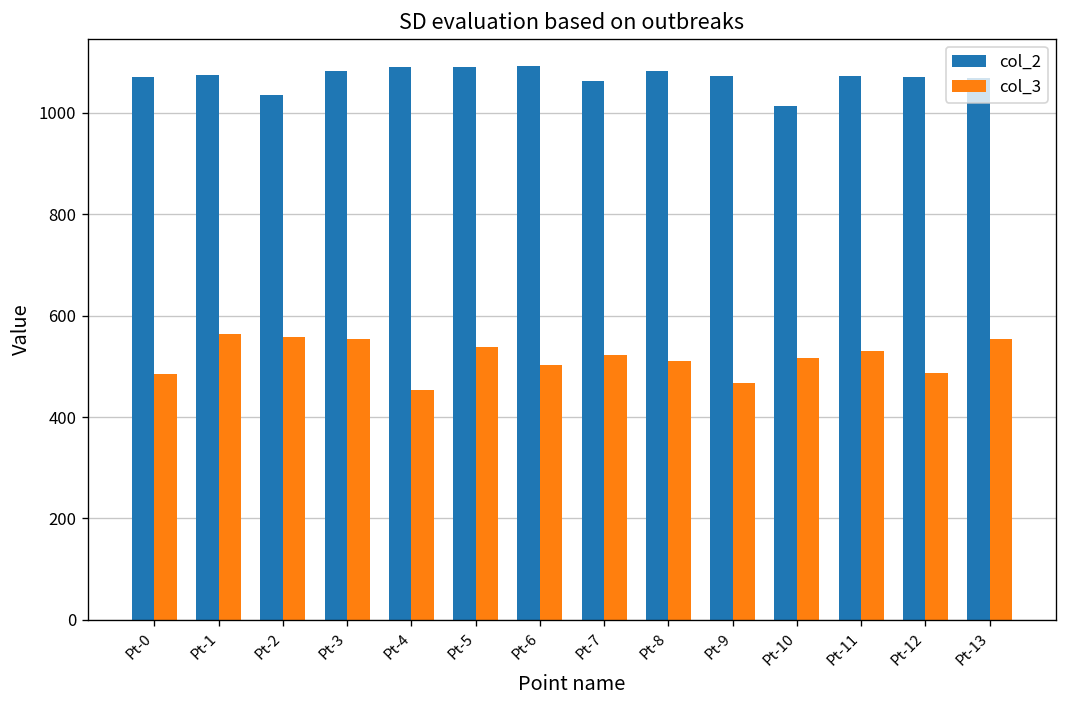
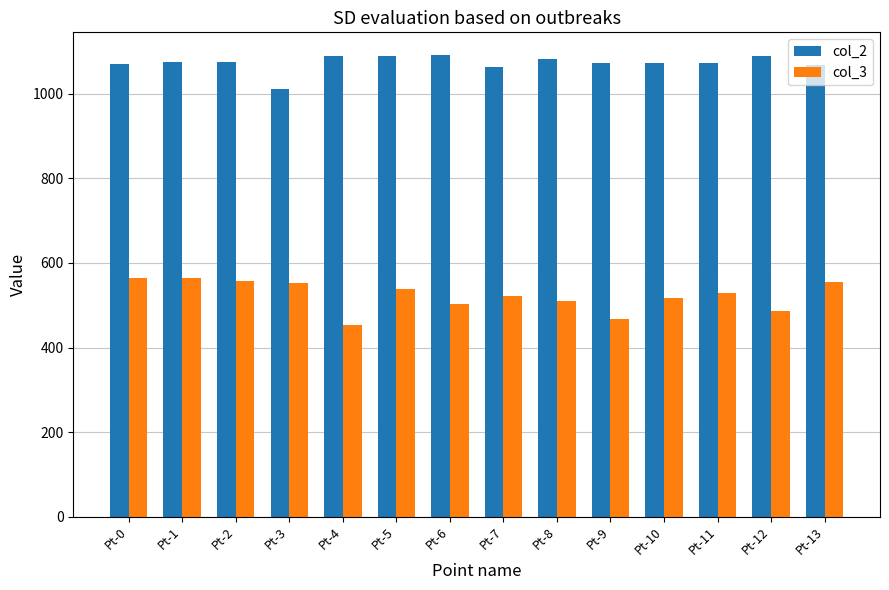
  {
    "col_2": {
      "Pt-0": 1070,
      "Pt-1": 1070,
-     "Pt-2": 1030,
-     "Pt-3": 1080,
+     "Pt-2": 1080,
+     "Pt-3": 1010,
      "Pt-4": 1090,
      "Pt-5": 1090,
      "Pt-6": 1090,
      "Pt-7": 1060,
      "Pt-8": 1080,
      "Pt-9": 1070,
-     "Pt-10": 1010,
+     "Pt-10": 1070,
      "Pt-11": 1070,
-     "Pt-12": 1070
+     "Pt-12": 1090
    },
    "col_3": {
-     "Pt-0": 480,
+     "Pt-0": 560,
      "Pt-1": 560,
      "Pt-2": 560,
      "Pt-3": 550,
      "Pt-4": 450,
      "Pt-5": 540,
      "Pt-6": 500,
      "Pt-7": 520,
      "Pt-8": 510,
      "Pt-9": 470,
      "Pt-10": 520,
      "Pt-11": 530,
      "Pt-12": 490,
      "Pt-13": 550
    }
  }
